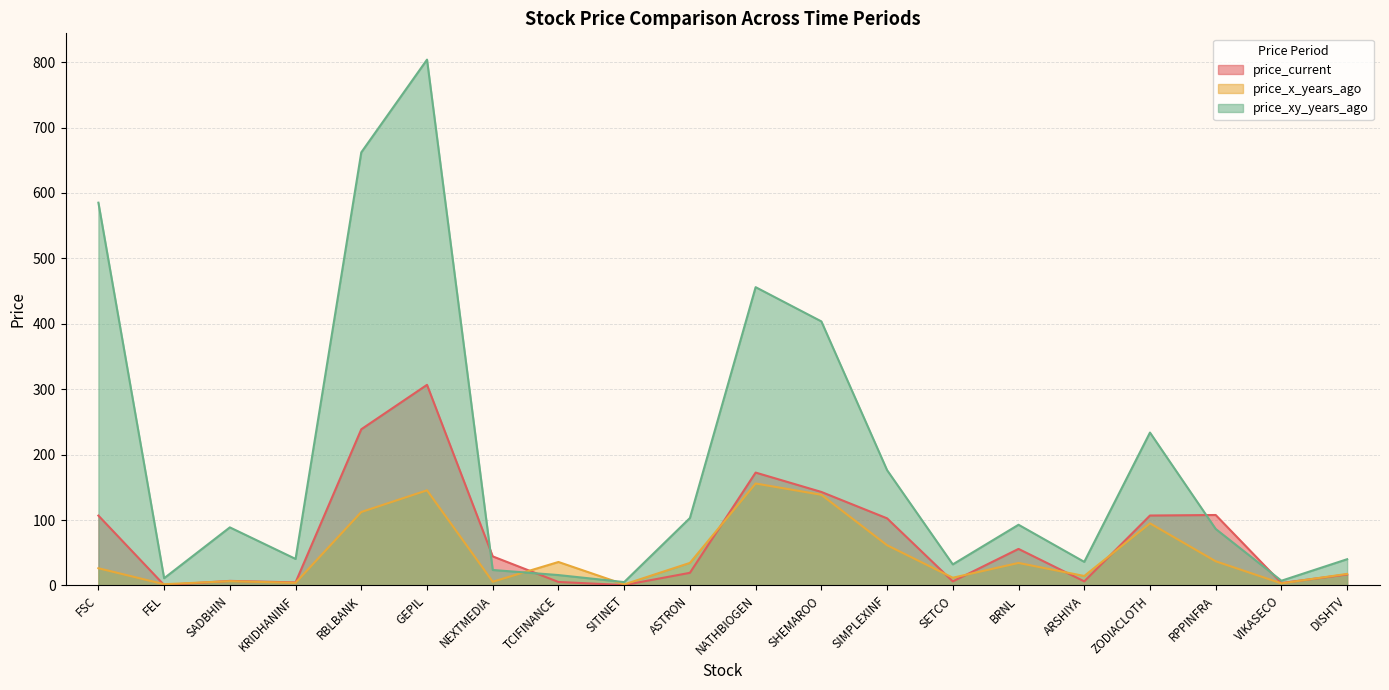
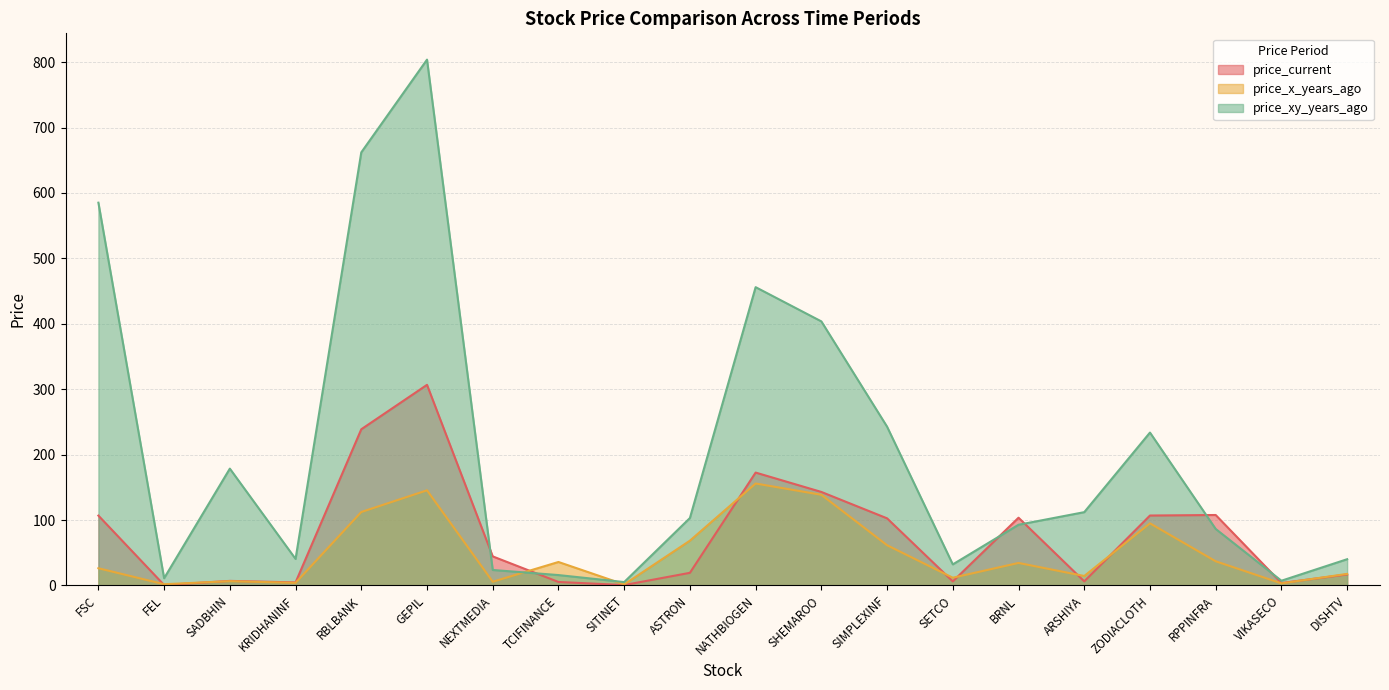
  {
    "price_current": {
      "FSC": 110,
      "RBLBANK": 240,
      "GEPIL": 310,
      "NEXTMEDIA": 40,
      "TCIFINANCE": 10,
      "ASTRON": 20,
      "NATHBIOGEN": 170,
      "SHEMAROO": 140,
      "SIMPLEXINF": 100,
      "SETCO": 10,
-     "BRNL": 60,
+     "BRNL": 100,
      "ARSHIYA": 10,
      "ZODIACLOTH": 110,
      "RPPINFRA": 110
    },
    "price_x_years_ago": {
      "FSC": 30,
      "RBLBANK": 110,
      "GEPIL": 150,
      "NEXTMEDIA": 10,
      "TCIFINANCE": 40,
-     "ASTRON": 30,
+     "ASTRON": 70,
      "NATHBIOGEN": 160,
      "SHEMAROO": 140,
      "SIMPLEXINF": 60,
      "SETCO": 10,
      "BRNL": 30,
      "ARSHIYA": 10,
      "ZODIACLOTH": 90,
      "RPPINFRA": 40
    },
    "price_xy_years_ago": {
      "FSC": 590,
      "FEL": 10,
-     "SADBHIN": 90,
+     "SADBHIN": 180,
      "KRIDHANINF": 40,
      "RBLBANK": 660,
      "GEPIL": 800,
      "NEXTMEDIA": 20,
      "TCIFINANCE": 20,
      "ASTRON": 100,
      "NATHBIOGEN": 460,
      "SHEMAROO": 400,
-     "SIMPLEXINF": 180,
+     "SIMPLEXINF": 240,
      "SETCO": 30,
      "BRNL": 90,
-     "ARSHIYA": 40,
+     "ARSHIYA": 110,
      "ZODIACLOTH": 230,
      "RPPINFRA": 90,
      "DISHTV": 40
    }
  }
